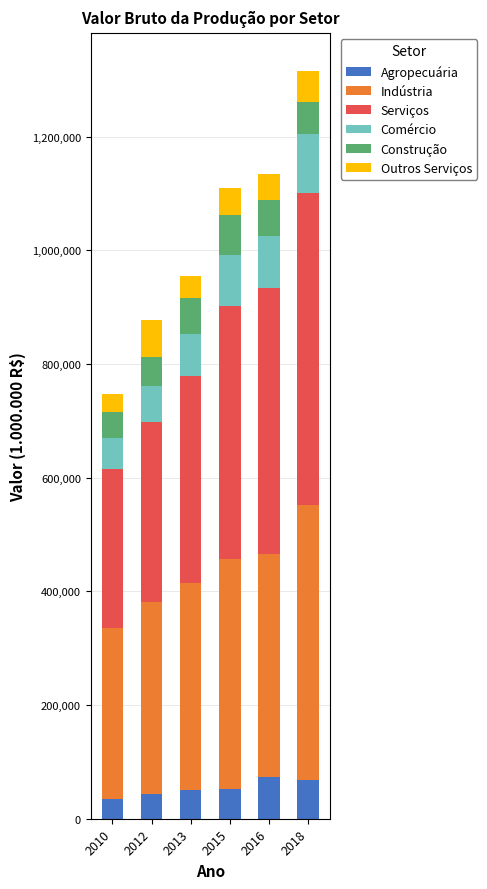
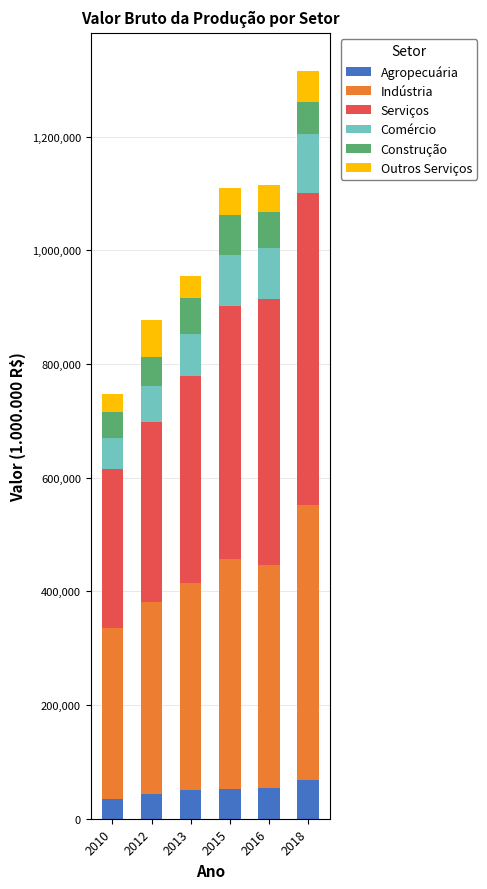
  {
    "Agropecuária": {
      "2010": "30,000",
      "2012": "40,000",
      "2013": "50,000",
      "2015": "50,000",
-     "2016": "70,000",
+     "2016": "50,000",
      "2018": "70,000"
    },
    "Comércio": {
      "2010": "50,000",
      "2012": "60,000",
      "2013": "70,000",
      "2015": "90,000",
      "2016": "90,000",
      "2018": "100,000"
    },
    "Construção": {
      "2010": "50,000",
      "2012": "50,000",
      "2013": "60,000",
      "2015": "70,000",
      "2016": "60,000",
      "2018": "60,000"
    },
    "Outros Serviços": {
      "2010": "30,000",
      "2012": "60,000",
      "2013": "40,000",
      "2015": "50,000",
      "2016": "50,000",
      "2018": "50,000"
    }
  }
